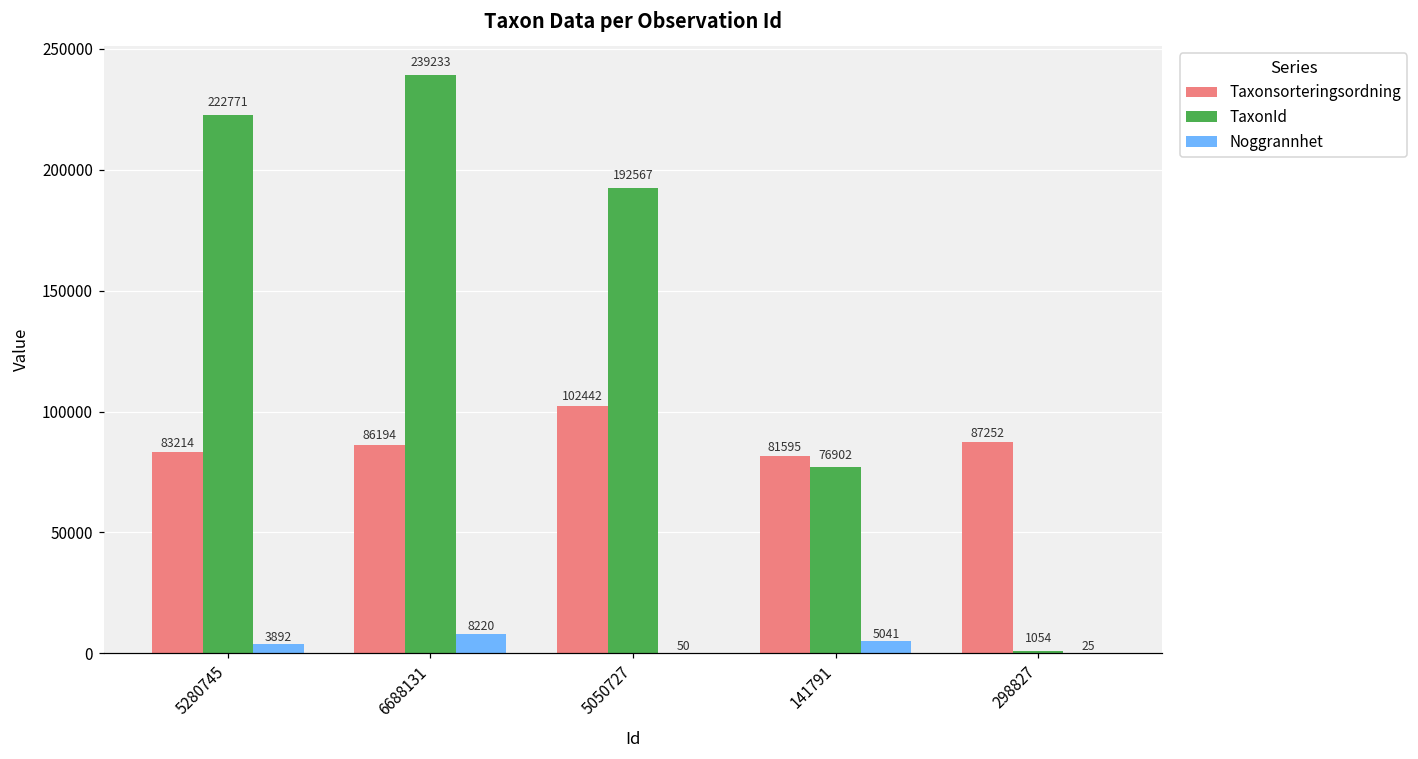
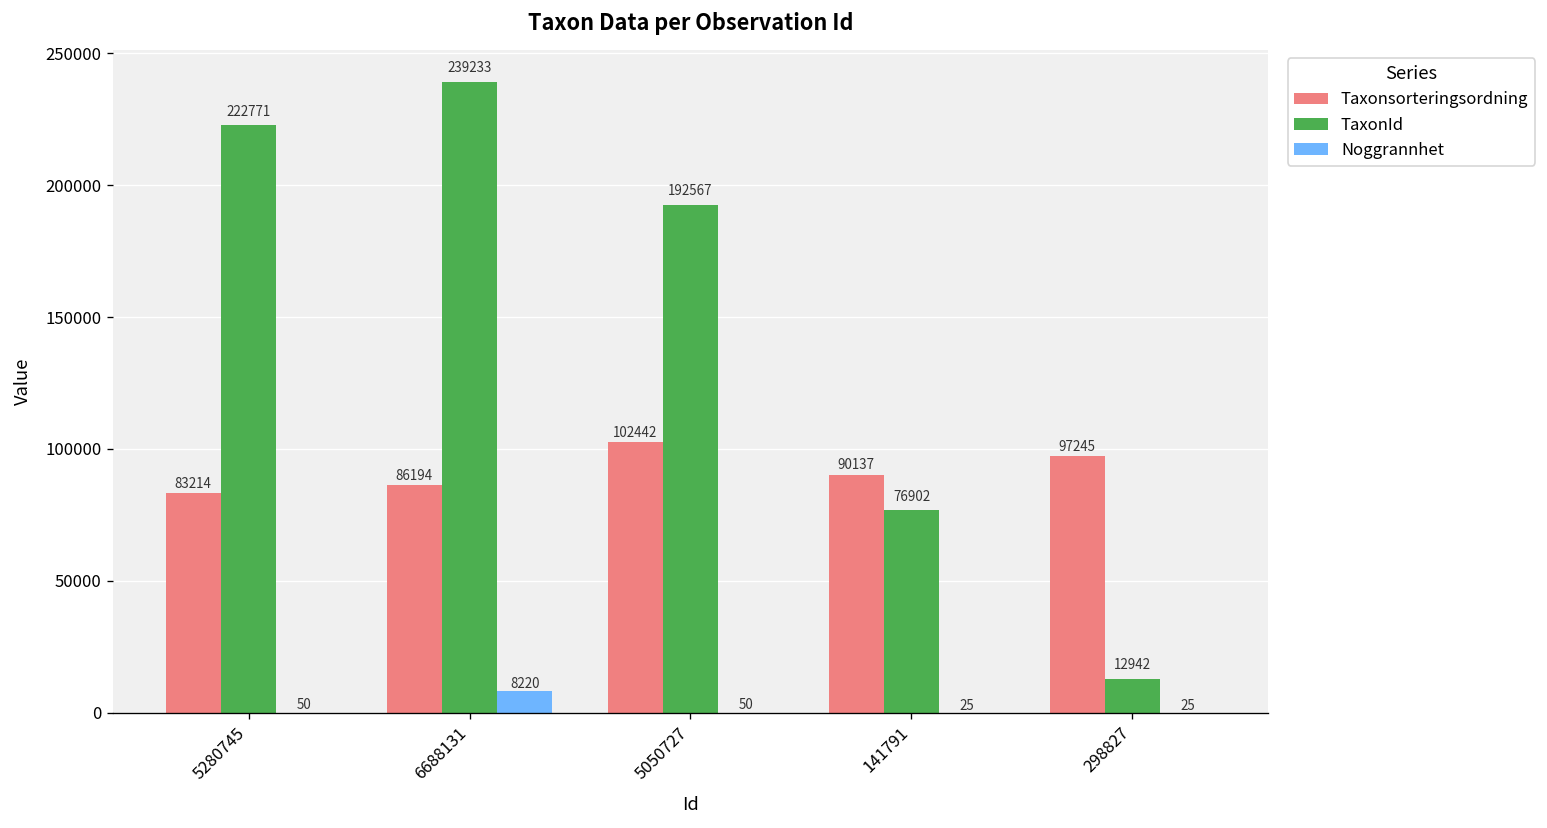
  {
    "Taxonsorteringsordning": {
      "5280745": 83214,
      "6688131": 86194,
      "5050727": 102442,
-     "141791": 81595,
-     "298827": 87252
+     "141791": 90137,
+     "298827": 97245
    },
    "TaxonId": {
      "5280745": 222771,
      "6688131": 239233,
      "5050727": 192567,
      "141791": 76902,
-     "298827": 1054
+     "298827": 12942
    },
    "Noggrannhet": {
-     "5280745": 3892,
+     "5280745": 50,
      "6688131": 8220,
      "5050727": 50,
-     "141791": 5041,
+     "141791": 25,
      "298827": 25
    }
  }
